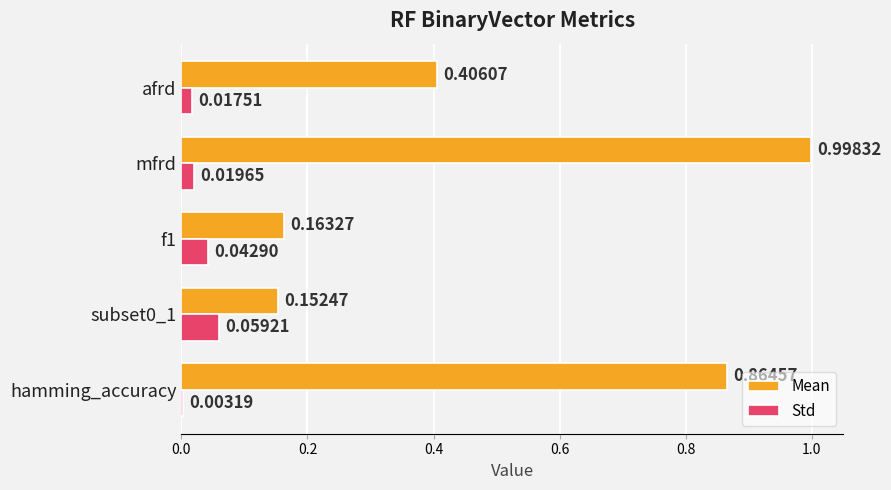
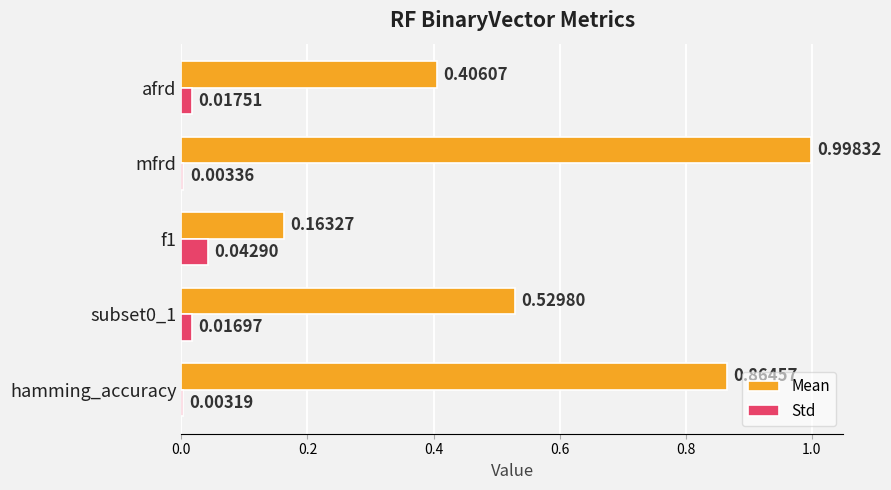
  {
    "Mean": {
      "afrd": 0.40607,
      "mfrd": 0.99832,
      "f1": 0.16327,
-     "subset0_1": 0.15247
+     "subset0_1": 0.52980
    },
    "Std": {
      "afrd": 0.01751,
-     "mfrd": 0.01965,
+     "mfrd": 0.00336,
      "f1": 0.04290,
-     "subset0_1": 0.05921,
+     "subset0_1": 0.01697,
      "hamming_accuracy": 0.00319
    }
  }
